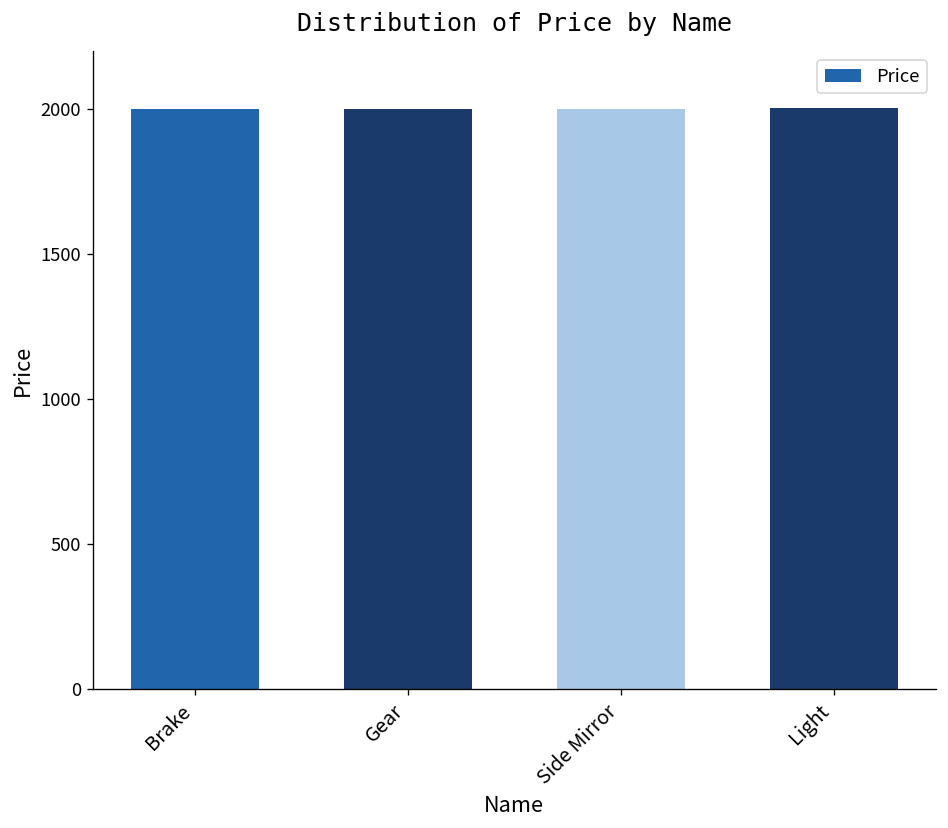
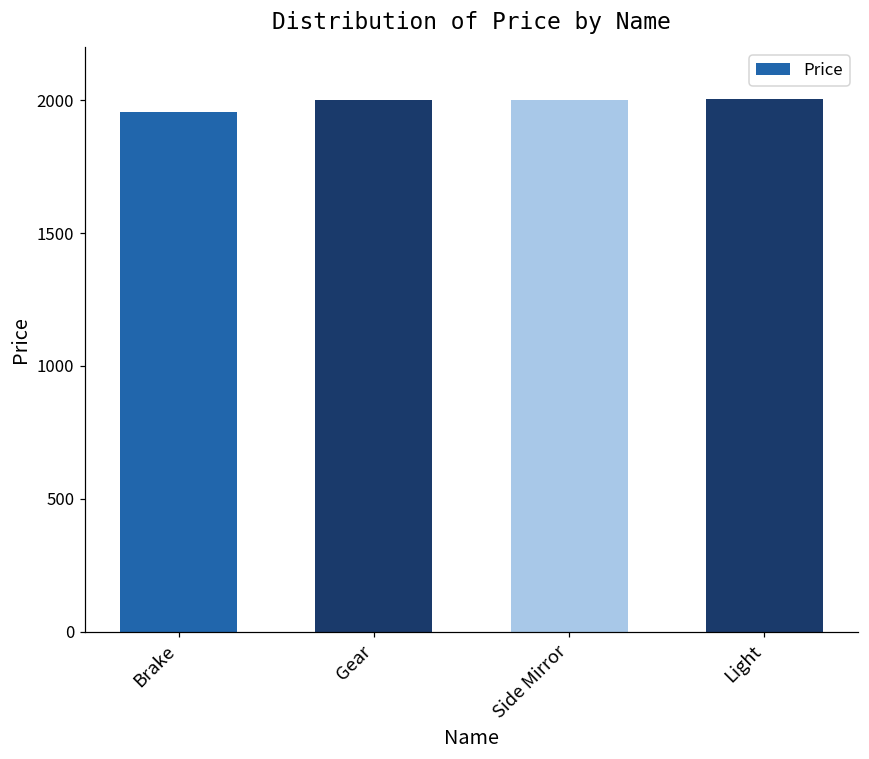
  {
-   "Brake": 2000,
+   "Brake": 1950,
    "Gear": 2000,
    "Side Mirror": 2000,
    "Light": 2000
  }
